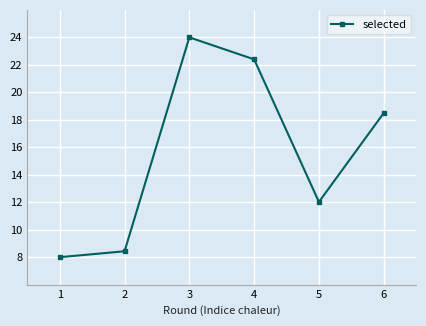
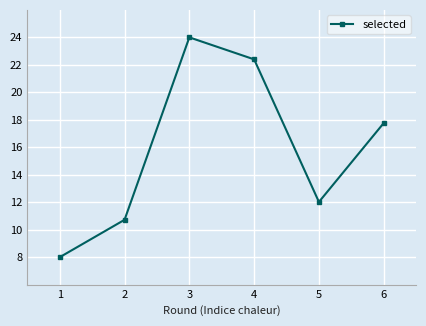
  {
    "1": 8.0,
-   "2": 8.4,
+   "2": 10.7,
    "3": 24.0,
    "4": 22.4,
    "5": 12.0,
-   "6": 18.5
+   "6": 17.8
  }
